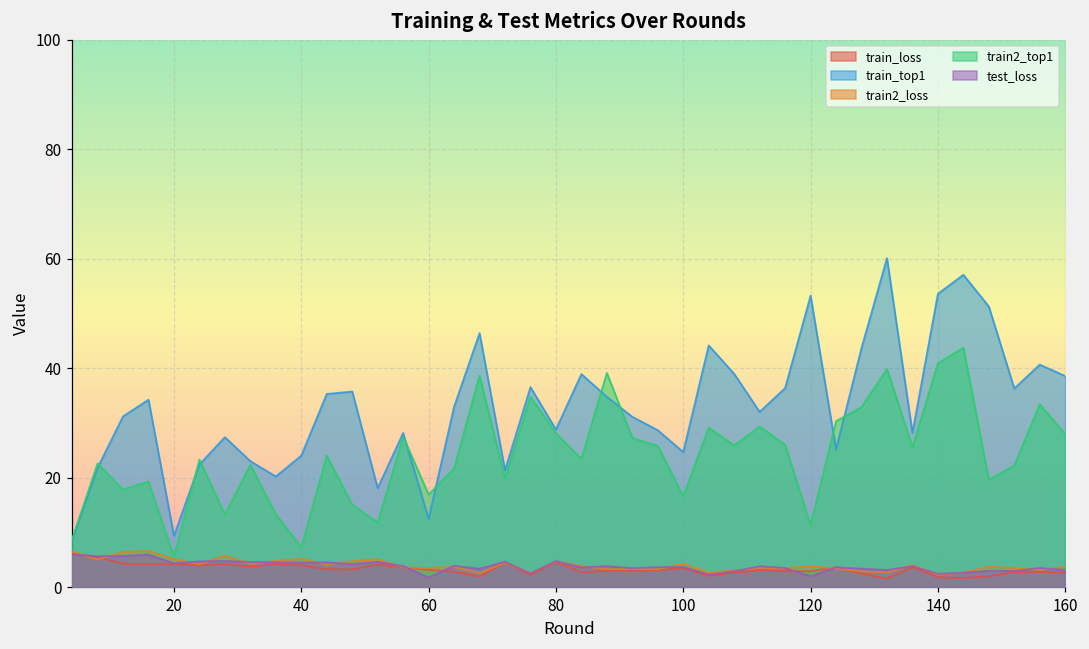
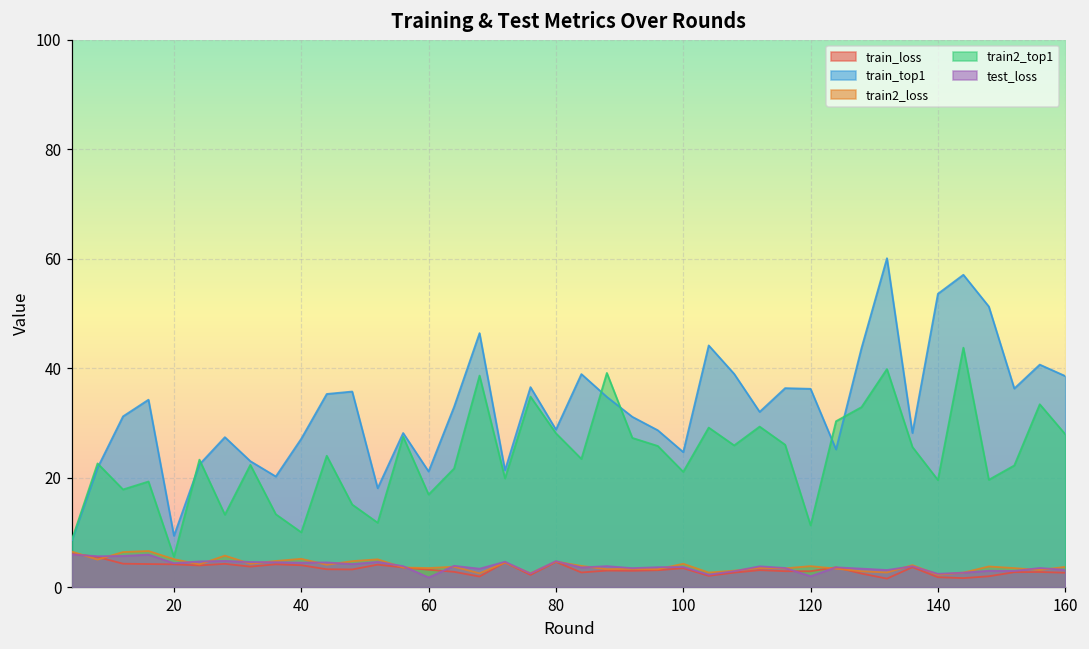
  {
    "train_top1": {
      "20": 9,
-     "40": 24,
-     "60": 12,
+     "40": 27,
+     "60": 21,
      "80": 29,
      "100": 25,
-     "120": 53,
+     "120": 36,
      "140": 54,
      "160": 39
    },
    "train2_top1": {
-     "40": 7,
+     "40": 10,
      "60": 17,
      "80": 28,
-     "100": 17,
+     "100": 21,
      "120": 11,
-     "140": 41,
+     "140": 20,
      "160": 28
    },
    "test_loss": {
      "60": 2,
      "120": 2,
      "160": 3
    }
  }
